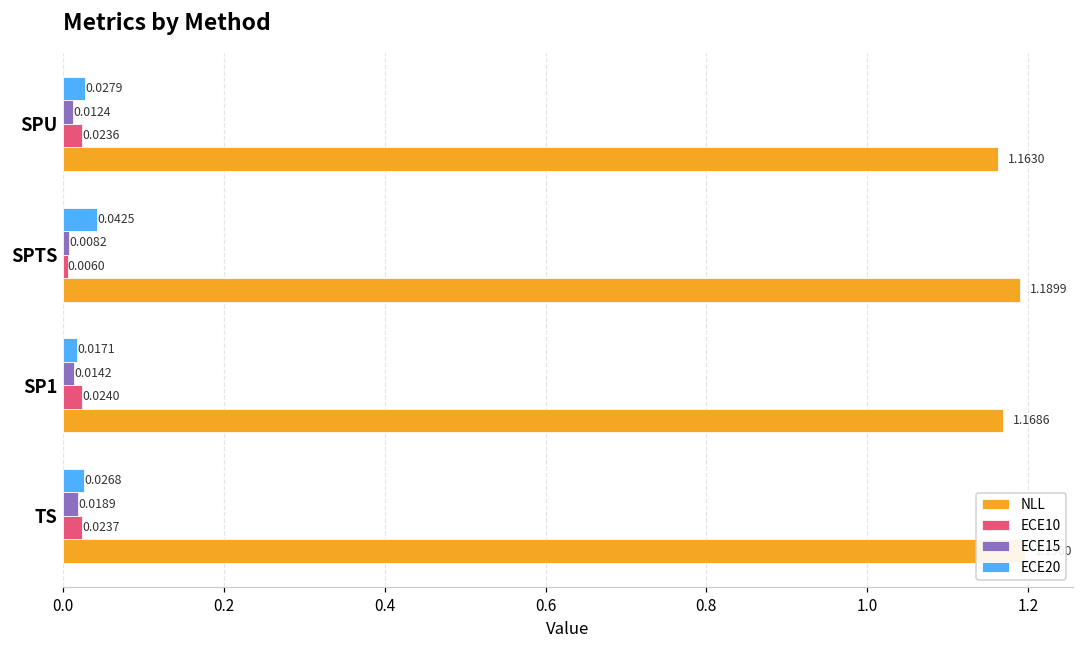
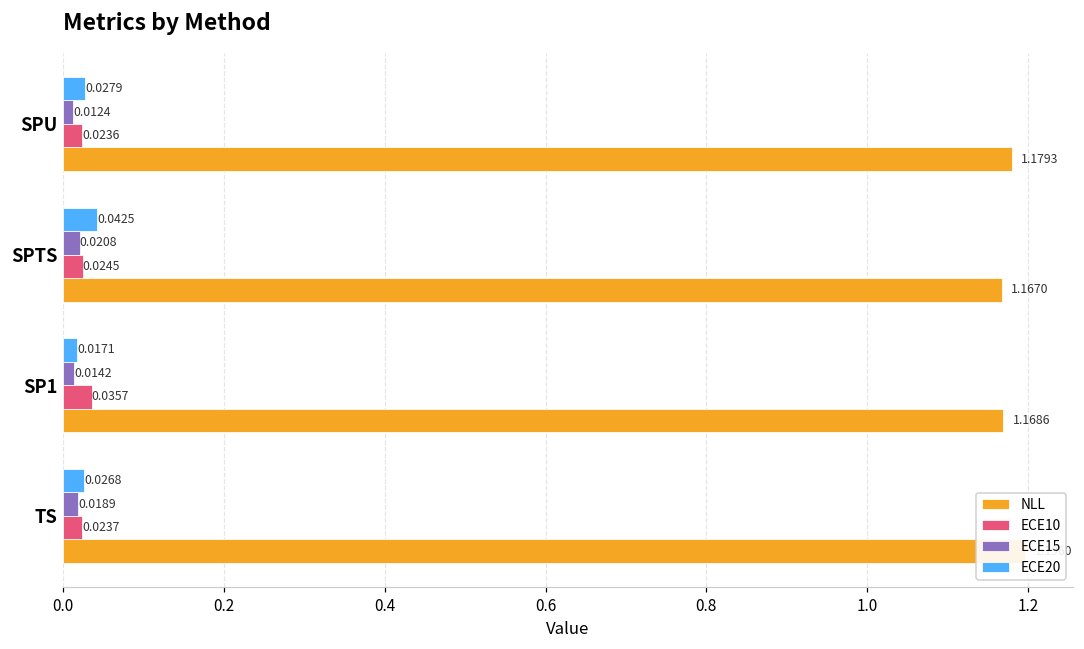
  {
    "NLL": {
-     "SPU": 1.1630,
-     "SPTS": 1.1899,
+     "SPU": 1.1793,
+     "SPTS": 1.1670,
      "SP1": 1.1686
    },
    "ECE10": {
      "SPU": 0.0236,
-     "SPTS": 0.0060,
-     "SP1": 0.0240,
+     "SPTS": 0.0245,
+     "SP1": 0.0357,
      "TS": 0.0237
    },
    "ECE15": {
      "SPU": 0.0124,
-     "SPTS": 0.0082,
+     "SPTS": 0.0208,
      "SP1": 0.0142,
      "TS": 0.0189
    },
    "ECE20": {
      "SPU": 0.0279,
      "SPTS": 0.0425,
      "SP1": 0.0171,
      "TS": 0.0268
    }
  }
